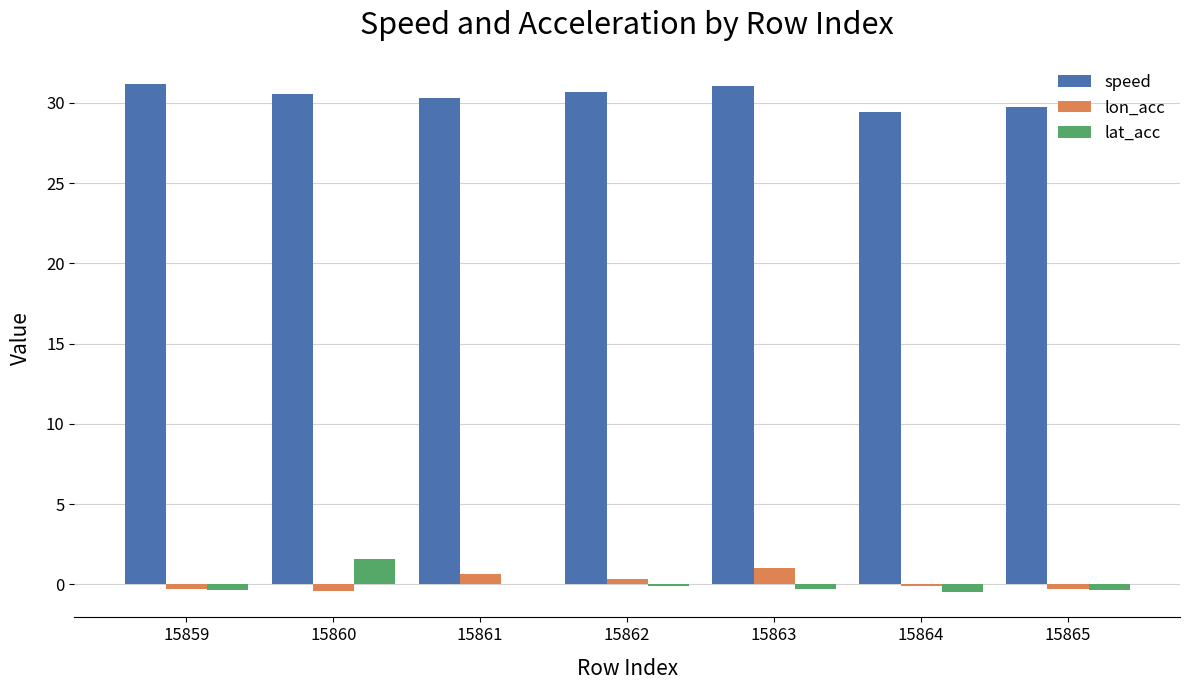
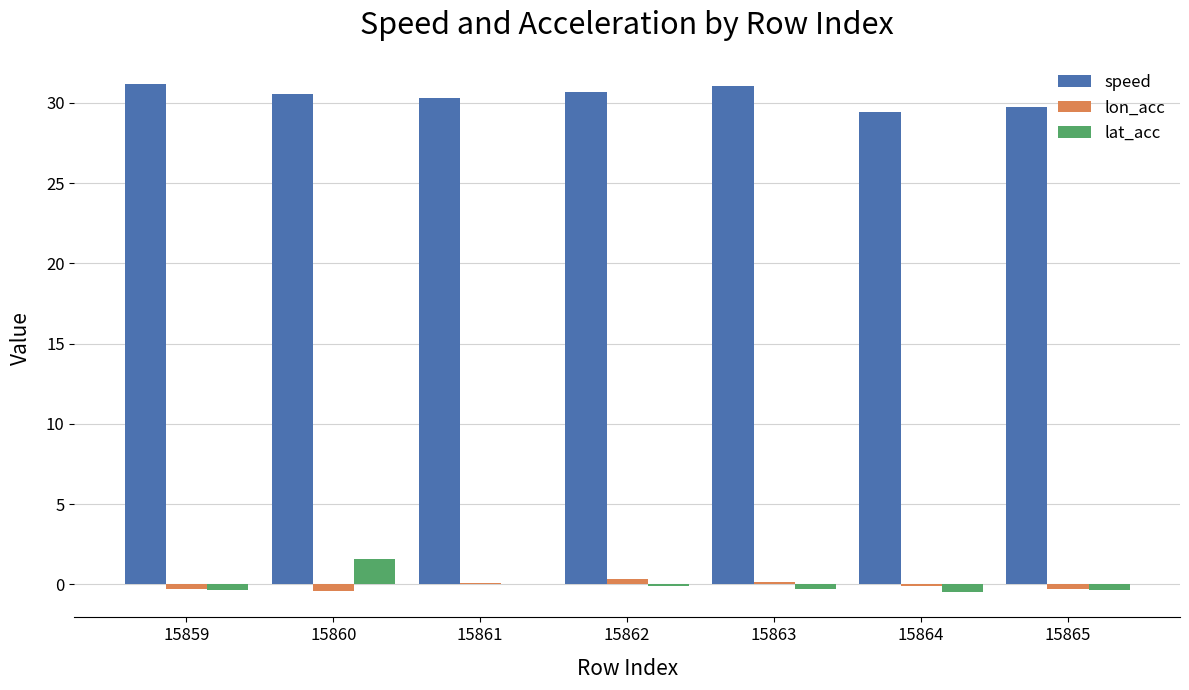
  {
    "speed": {
      "15859": 31.2,
      "15860": 30.6,
      "15861": 30.3,
      "15862": 30.7,
      "15863": 31.0,
      "15864": 29.4,
      "15865": 29.8
    },
    "lon_acc": {
      "15859": -0.3,
      "15860": -0.4,
-     "15861": 0.6,
+     "15861": 0.1,
      "15862": 0.3,
-     "15863": 1.0,
+     "15863": 0.1,
      "15865": -0.3
    },
    "lat_acc": {
      "15859": -0.3,
      "15860": 1.6,
      "15863": -0.3,
      "15864": -0.5,
      "15865": -0.4
    }
  }
